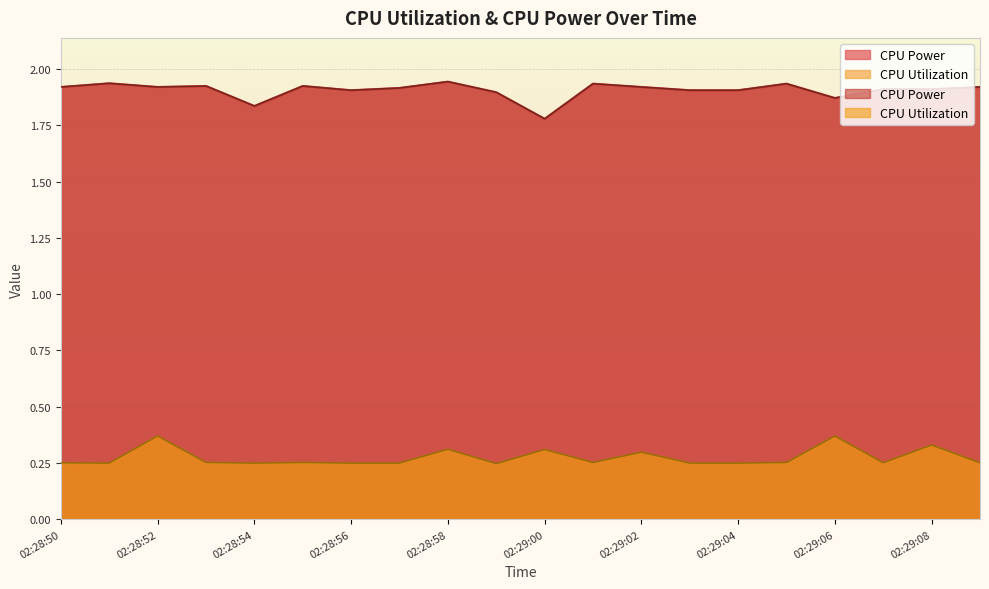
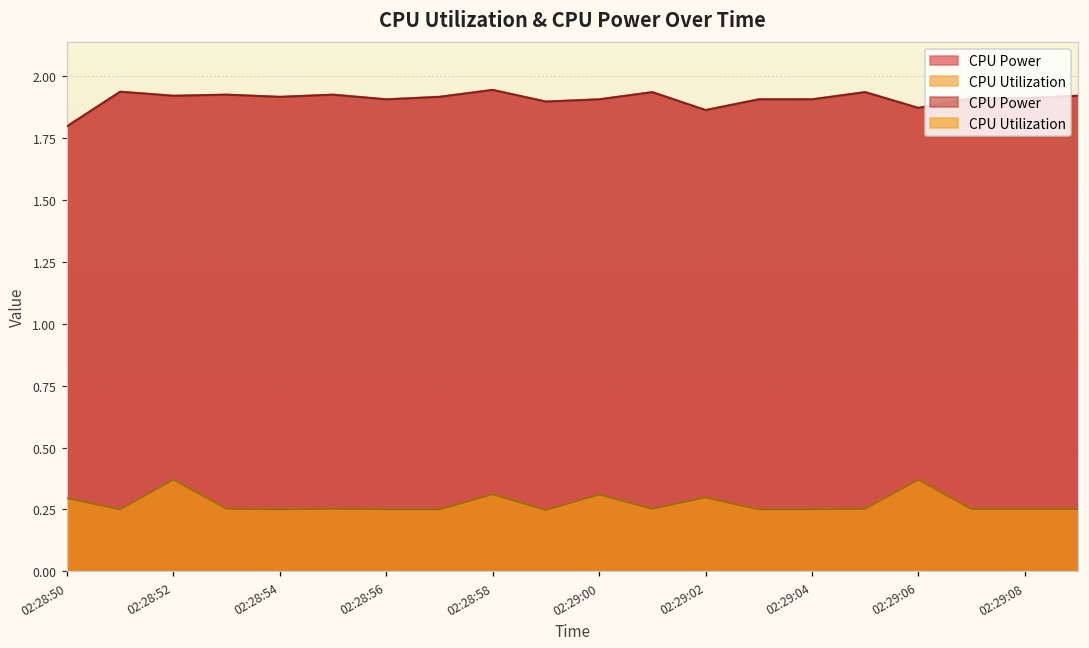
  {
    "CPU Power": {
-     "02:28:50": 1.92,
+     "02:28:50": 1.80,
      "02:28:52": 1.92,
-     "02:28:54": 1.84,
+     "02:28:54": 1.92,
      "02:28:56": 1.91,
      "02:28:58": 1.94,
-     "02:29:00": 1.78,
-     "02:29:02": 1.92,
+     "02:29:00": 1.91,
+     "02:29:02": 1.86,
      "02:29:04": 1.91,
      "02:29:06": 1.87
    },
    "CPU Utilization": {
-     "02:28:50": 0.25,
+     "02:28:50": 0.30,
      "02:28:52": 0.37,
      "02:28:54": 0.25,
      "02:28:56": 0.25,
      "02:28:58": 0.31,
      "02:29:00": 0.31,
      "02:29:02": 0.30,
      "02:29:04": 0.25,
      "02:29:06": 0.37,
-     "02:29:08": 0.33
+     "02:29:08": 0.25
    }
  }
